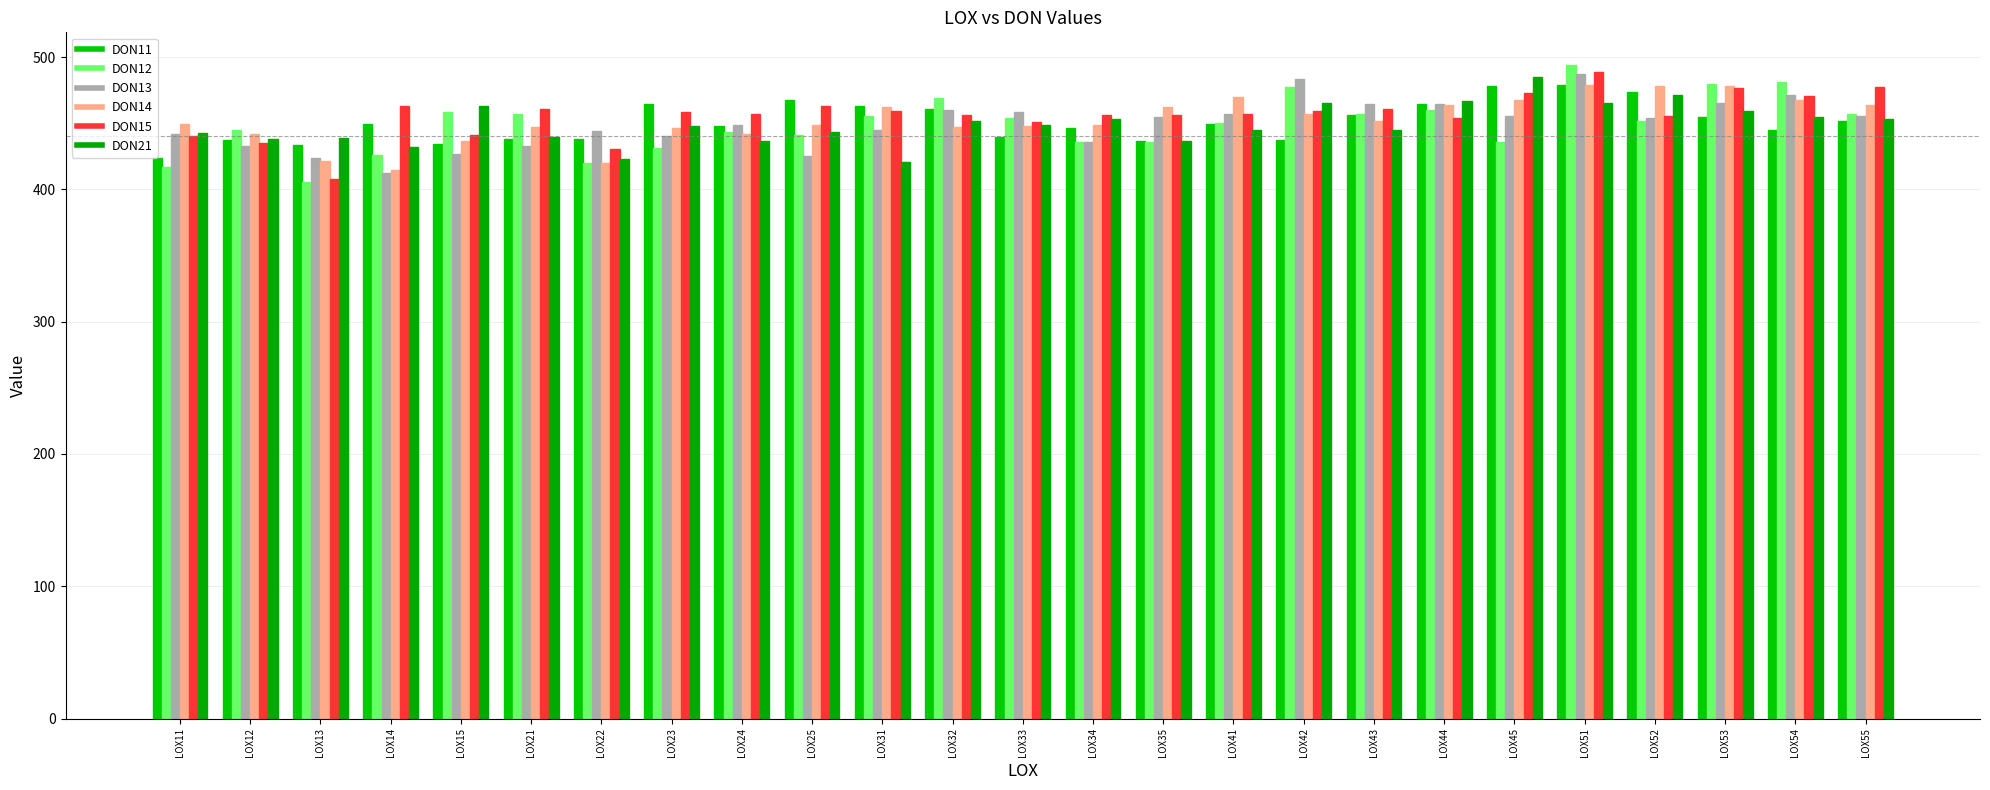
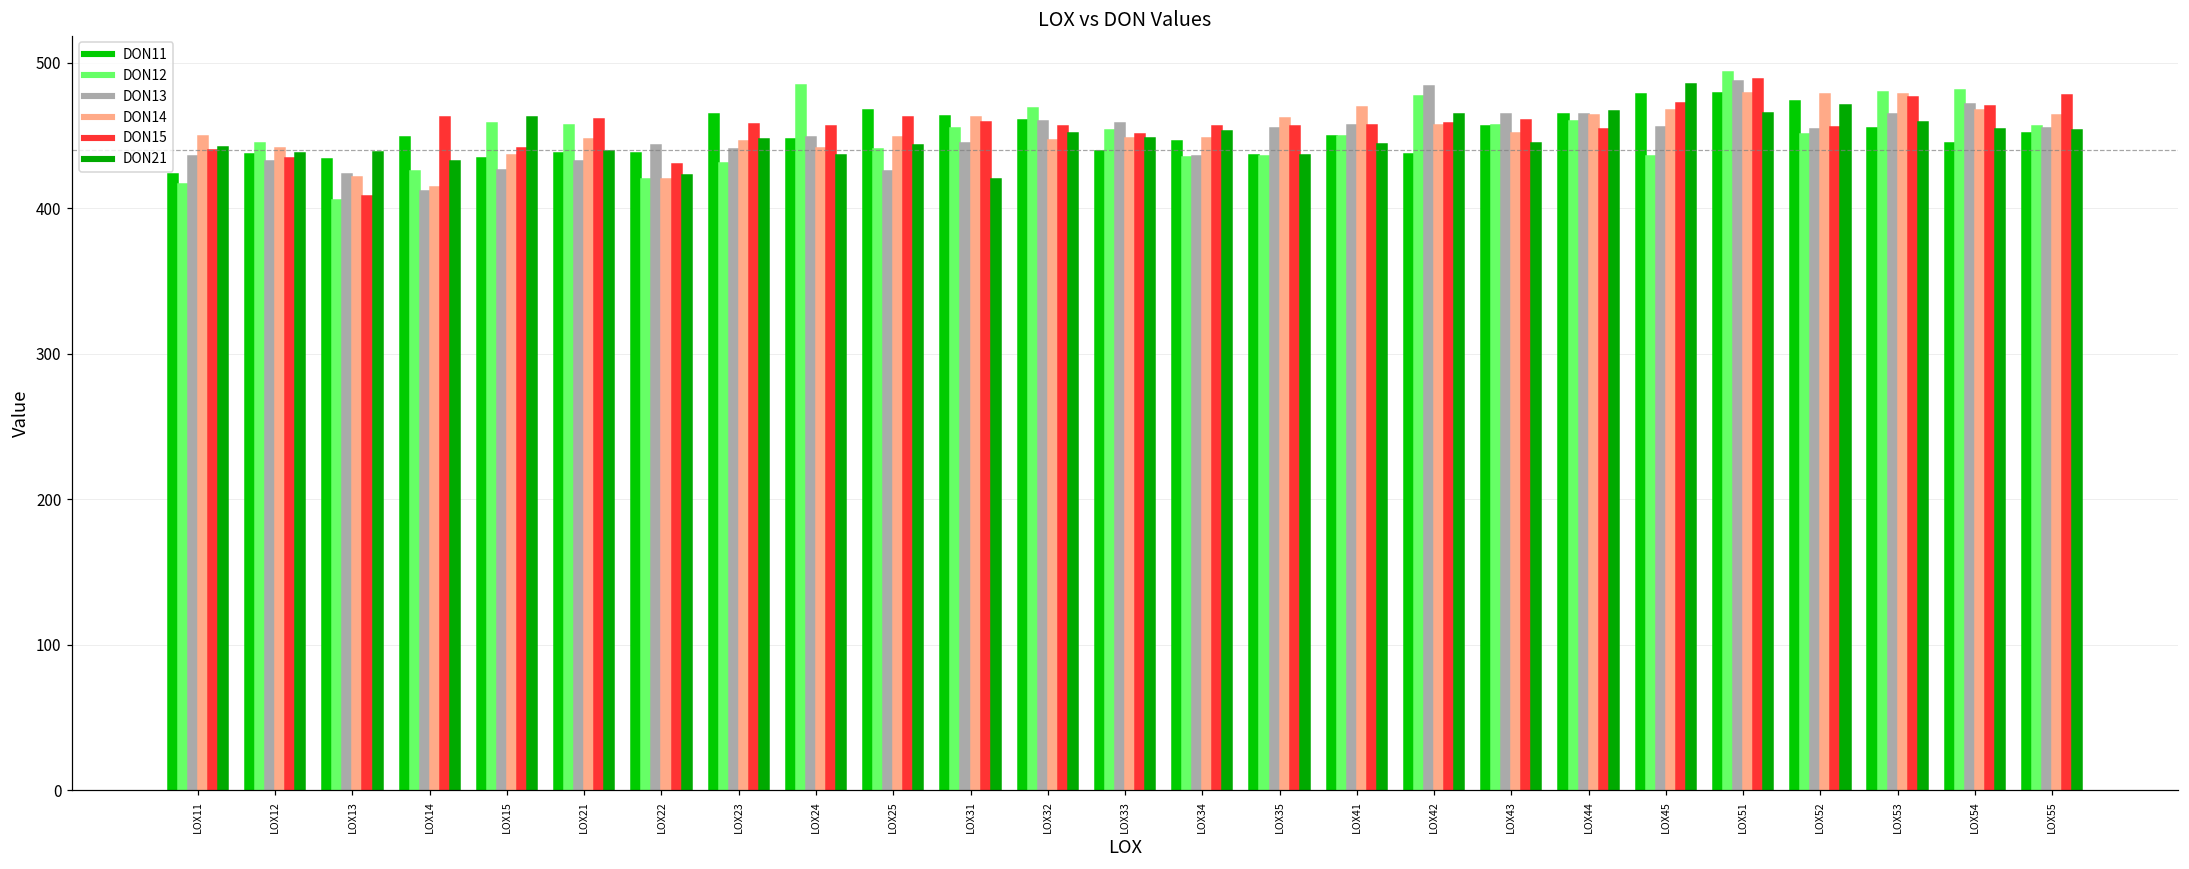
  {
    "DON12": {
      "LOX11": 417,
      "LOX12": 445,
      "LOX13": 406,
      "LOX14": 426,
      "LOX15": 459,
      "LOX21": 457,
      "LOX22": 420,
      "LOX23": 431,
-     "LOX24": 444,
+     "LOX24": 485,
      "LOX25": 441,
      "LOX31": 455,
      "LOX32": 469,
      "LOX33": 454,
      "LOX34": 436,
      "LOX35": 436,
      "LOX41": 450,
      "LOX42": 477,
      "LOX43": 457,
      "LOX44": 460,
      "LOX45": 436,
      "LOX51": 494,
      "LOX52": 451,
      "LOX53": 480,
      "LOX54": 481,
      "LOX55": 457
    },
    "DON13": {
-     "LOX11": 442,
+     "LOX11": 436,
      "LOX12": 433,
      "LOX13": 424,
      "LOX14": 412,
      "LOX15": 427,
      "LOX21": 433,
      "LOX22": 444,
      "LOX23": 440,
      "LOX24": 449,
      "LOX25": 425,
      "LOX31": 445,
      "LOX32": 460,
      "LOX33": 459,
      "LOX34": 436,
      "LOX35": 455,
      "LOX41": 457,
      "LOX42": 484,
      "LOX43": 465,
      "LOX44": 464,
      "LOX45": 456,
      "LOX51": 487,
      "LOX52": 454,
      "LOX53": 465,
      "LOX54": 472,
      "LOX55": 456
    },
    "DON14": {
      "LOX11": 450,
      "LOX12": 442,
      "LOX13": 421,
      "LOX14": 415,
      "LOX15": 437,
      "LOX21": 447,
      "LOX22": 420,
      "LOX23": 446,
      "LOX24": 442,
      "LOX25": 449,
      "LOX31": 463,
      "LOX32": 447,
      "LOX33": 448,
      "LOX34": 448,
      "LOX35": 462,
      "LOX41": 470,
      "LOX42": 457,
      "LOX43": 452,
      "LOX44": 464,
      "LOX45": 468,
      "LOX51": 479,
      "LOX52": 478,
      "LOX53": 478,
      "LOX54": 468,
      "LOX55": 464
    },
    "DON15": {
      "LOX11": 440,
      "LOX12": 435,
      "LOX13": 408,
      "LOX14": 463,
      "LOX15": 441,
      "LOX21": 461,
      "LOX22": 430,
      "LOX23": 458,
      "LOX24": 457,
      "LOX25": 463,
      "LOX31": 459,
      "LOX32": 456,
      "LOX33": 451,
      "LOX34": 456,
      "LOX35": 456,
      "LOX41": 457,
      "LOX42": 459,
      "LOX43": 461,
      "LOX44": 454,
      "LOX45": 473,
      "LOX51": 489,
      "LOX52": 456,
      "LOX53": 477,
      "LOX54": 470,
      "LOX55": 478
    }
  }
